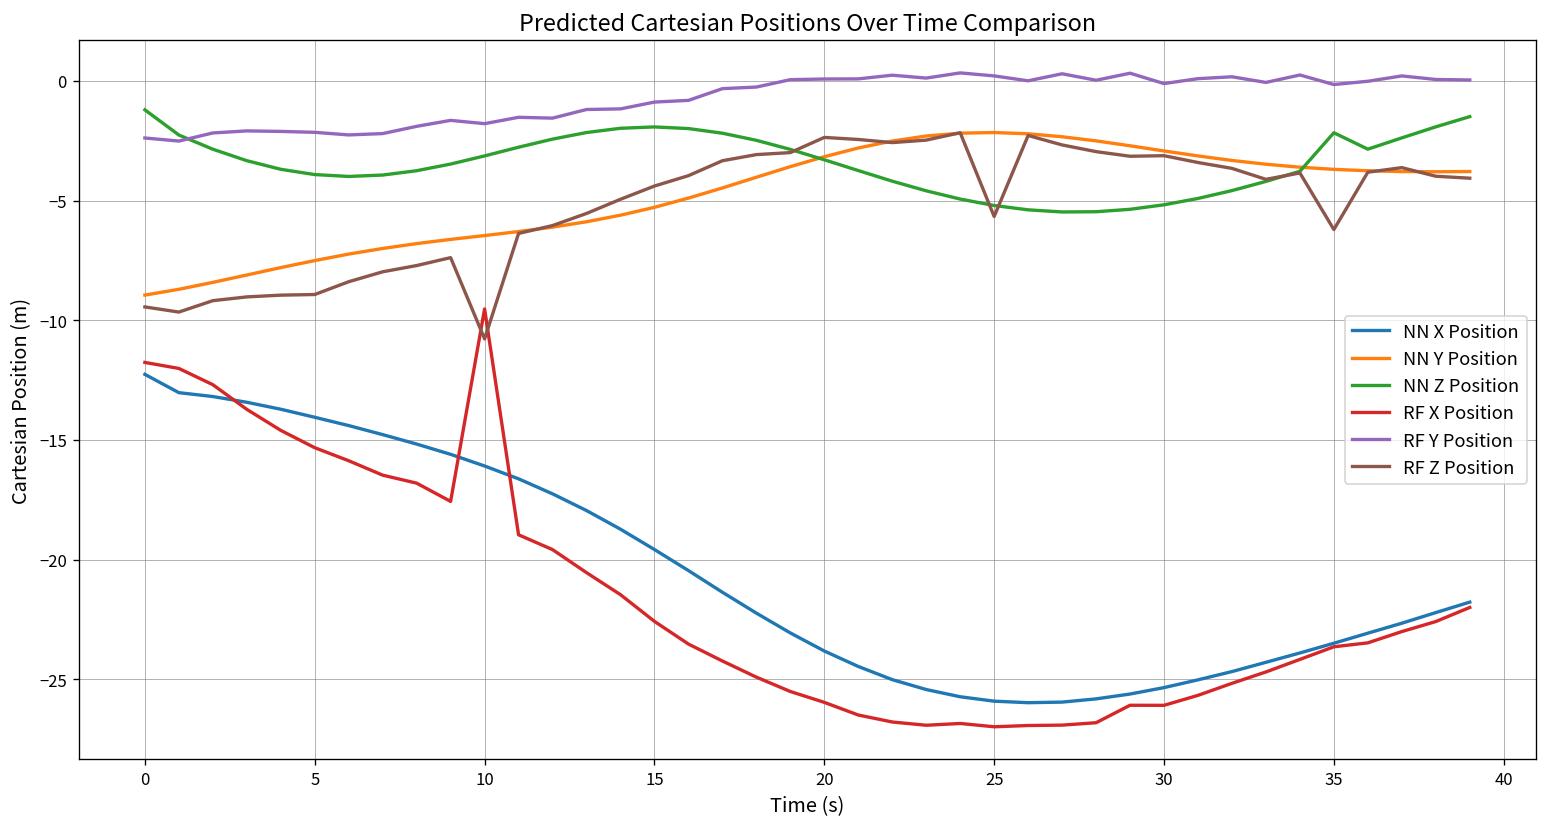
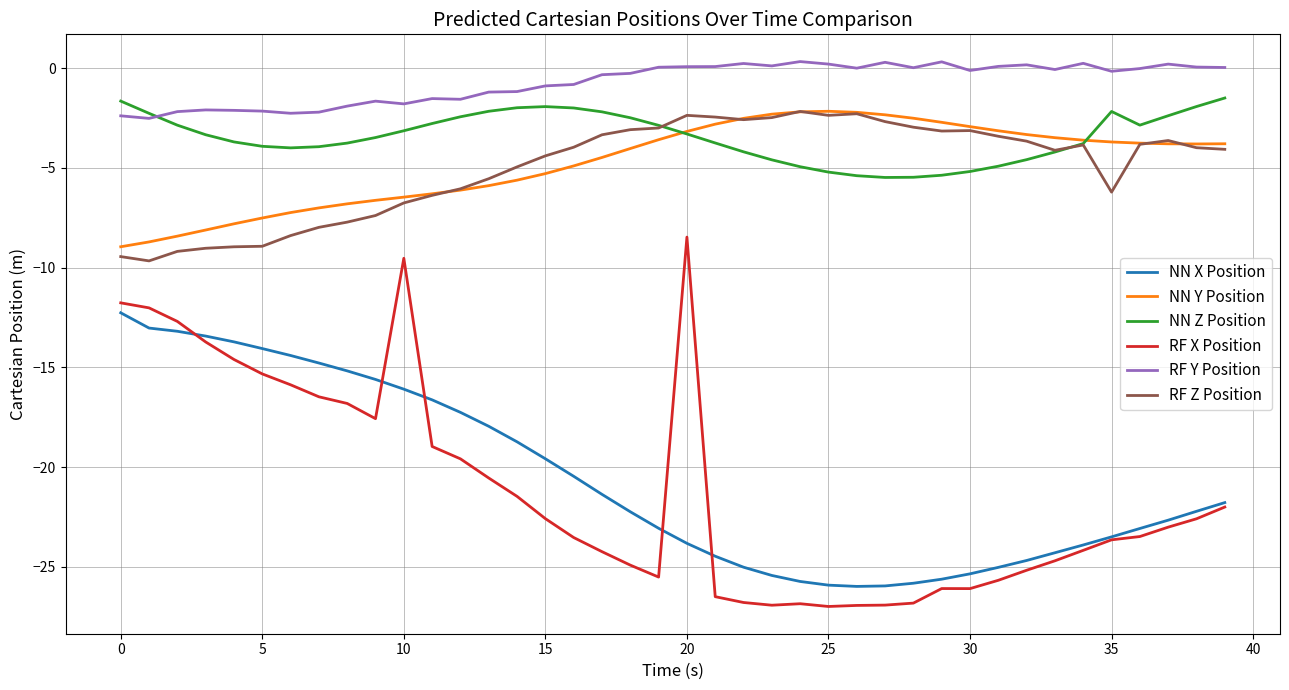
  {
    "NN X Position": {
      "0": -12.3,
      "5": -14.1,
      "10": -16.1,
      "15": -19.6,
      "20": -23.8,
      "25": -25.9,
      "30": -25.3,
      "35": -23.5
    },
    "NN Y Position": {
      "0": -9.0,
      "5": -7.5,
      "10": -6.5,
      "15": -5.3,
      "20": -3.2,
      "25": -2.2,
      "30": -2.9,
      "35": -3.7
    },
    "NN Z Position": {
-     "0": -1.2,
+     "0": -1.6,
      "5": -3.9,
      "10": -3.1,
      "15": -1.9,
      "20": -3.3,
      "25": -5.2,
      "30": -5.2,
      "35": -2.2
    },
    "RF X Position": {
      "0": -11.8,
      "5": -15.3,
      "10": -9.5,
      "15": -22.6,
-     "20": -26.0,
+     "20": -8.5,
      "25": -27.0,
      "30": -26.1,
      "35": -23.6
    },
    "RF Y Position": {
      "0": -2.4,
      "5": -2.2,
      "10": -1.8,
      "15": -0.9,
      "20": 0.1,
      "25": 0.2,
      "30": -0.1,
      "35": -0.2
    },
    "RF Z Position": {
      "0": -9.4,
      "5": -8.9,
-     "10": -10.8,
+     "10": -6.8,
      "15": -4.4,
      "20": -2.4,
-     "25": -5.7,
+     "25": -2.4,
      "30": -3.1,
      "35": -6.2
    }
  }
